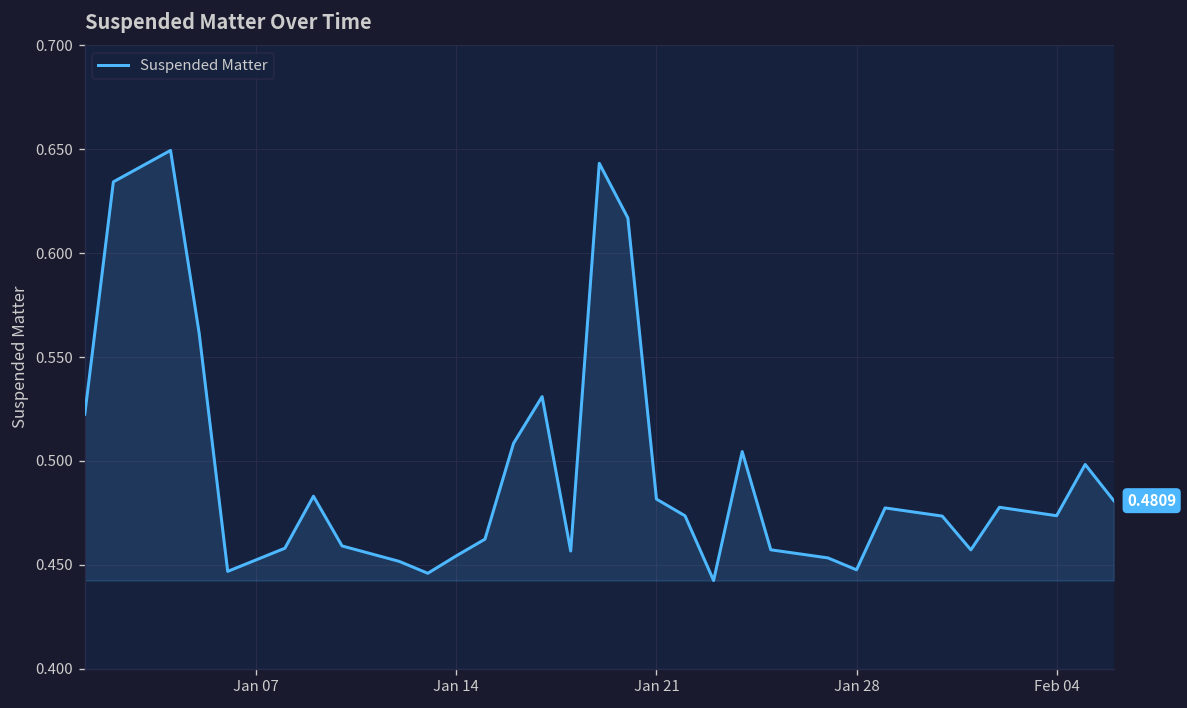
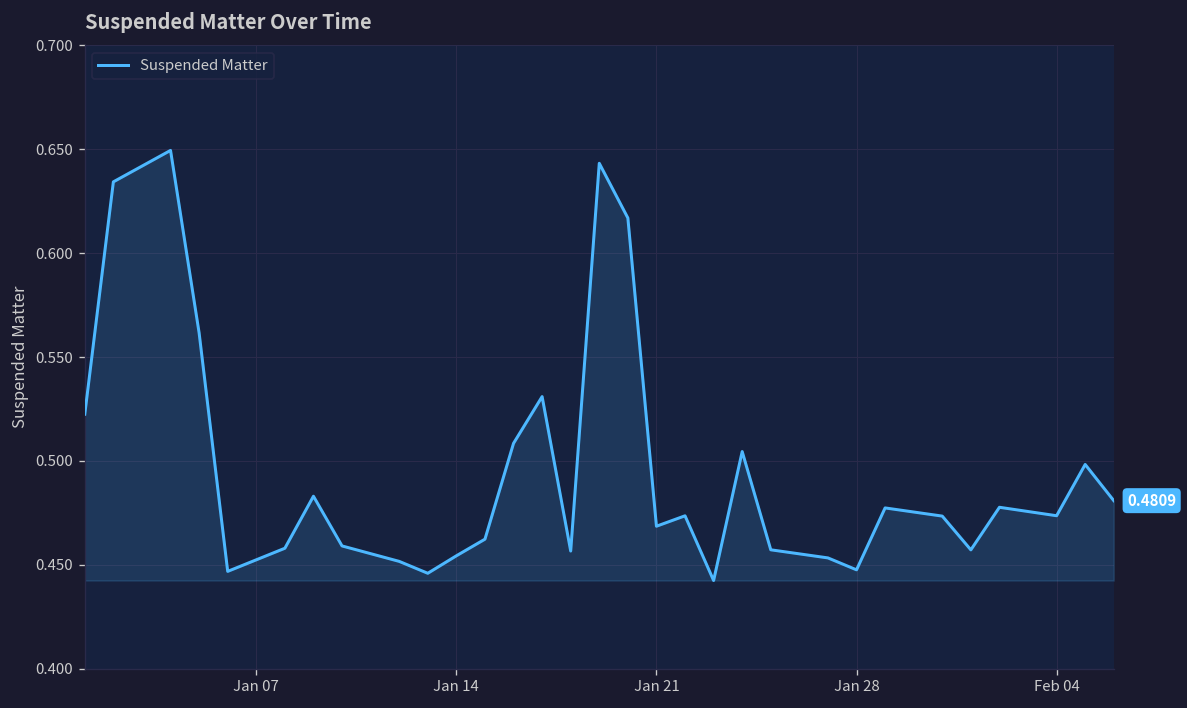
  {
    "Jan 14": 0.454,
-   "Jan 21": 0.482,
+   "Jan 21": 0.469,
    "Jan 28": 0.448,
    "Feb 04": 0.474
  }
